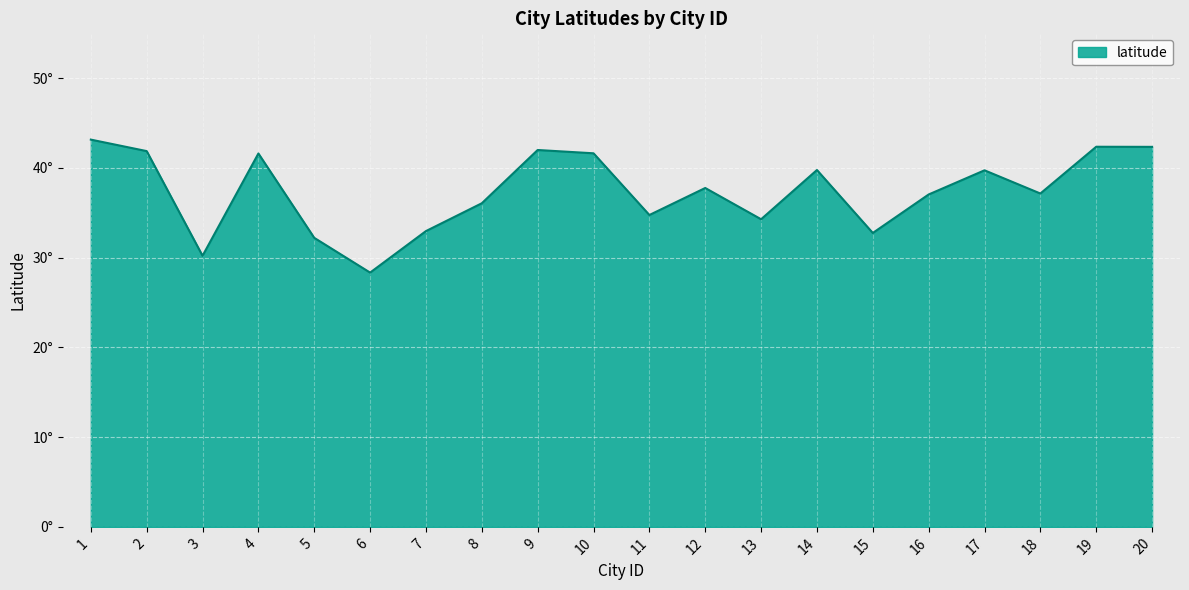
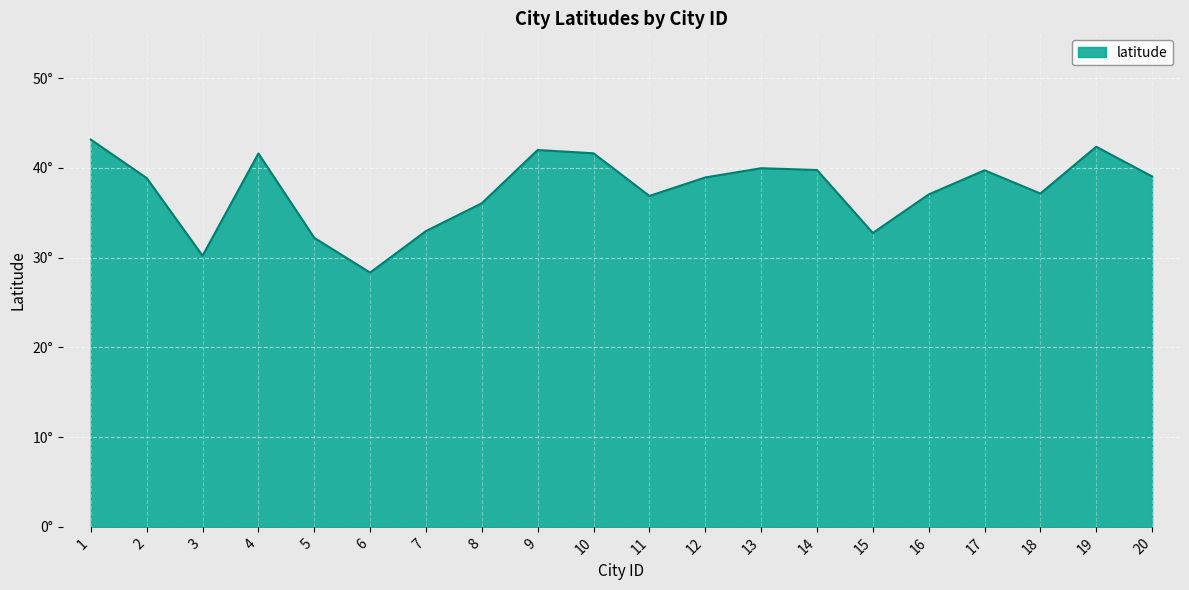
  {
    "1": "43°",
-   "2": "42°",
+   "2": "39°",
    "3": "30°",
    "4": "42°",
    "5": "32°",
    "6": "28°",
    "7": "33°",
    "8": "36°",
    "9": "42°",
    "10": "42°",
-   "11": "35°",
-   "12": "38°",
-   "13": "34°",
+   "11": "37°",
+   "12": "39°",
+   "13": "40°",
    "14": "40°",
    "15": "33°",
    "16": "37°",
    "17": "40°",
    "18": "37°",
    "19": "42°",
-   "20": "42°"
+   "20": "39°"
  }
